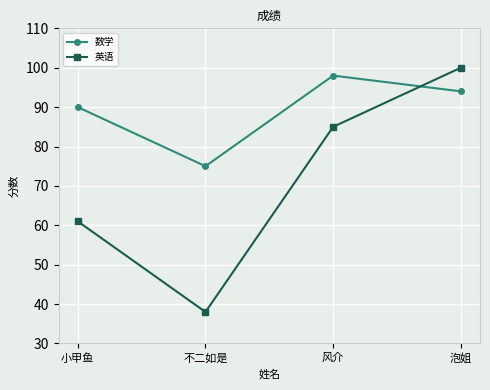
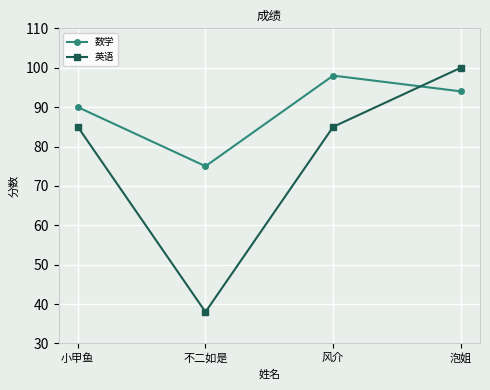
  {
    "数学": {
      "小甲鱼": 90,
      "不二如是": 75,
      "风介": 98,
      "泡姐": 94
    },
    "英语": {
-     "小甲鱼": 61,
+     "小甲鱼": 85,
      "不二如是": 38,
      "风介": 85,
      "泡姐": 100
    }
  }
